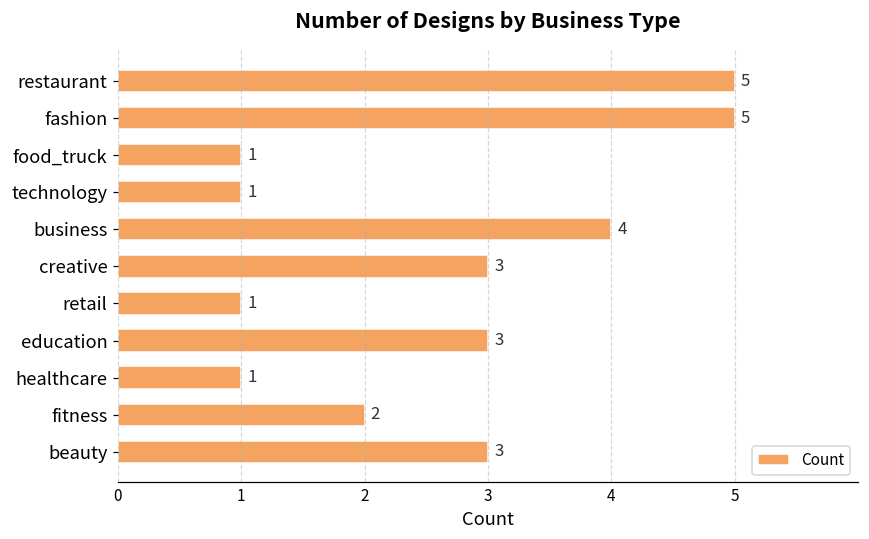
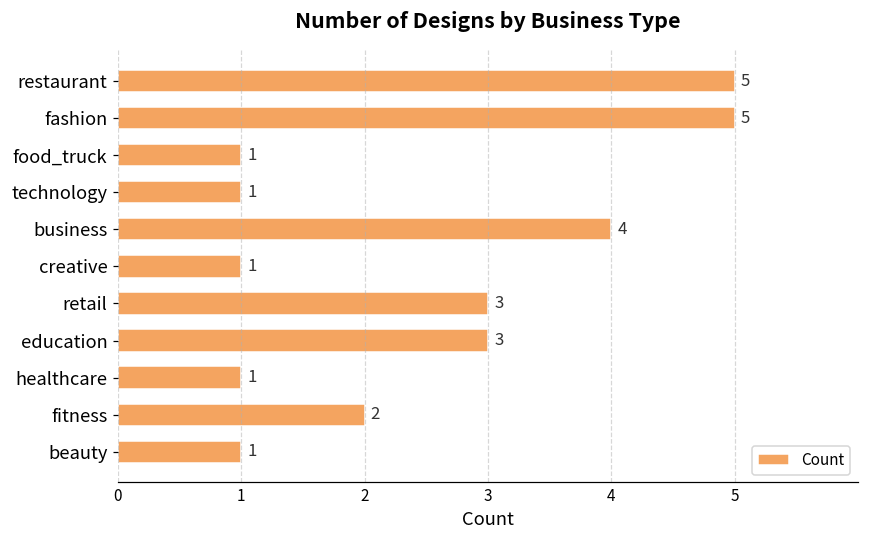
  {
    "restaurant": 5,
    "fashion": 5,
    "food_truck": 1,
    "technology": 1,
    "business": 4,
-   "creative": 3,
-   "retail": 1,
+   "creative": 1,
+   "retail": 3,
    "education": 3,
    "healthcare": 1,
    "fitness": 2,
-   "beauty": 3
+   "beauty": 1
  }
